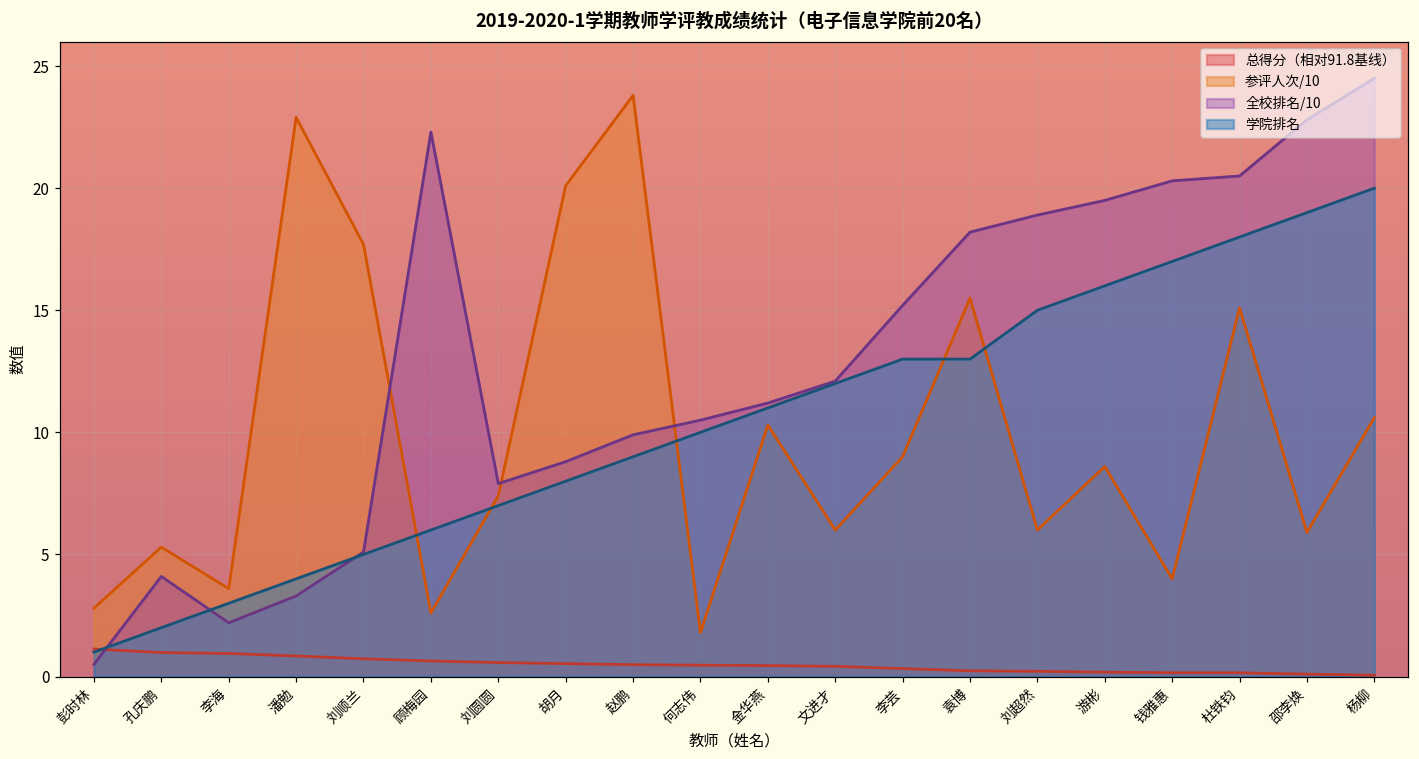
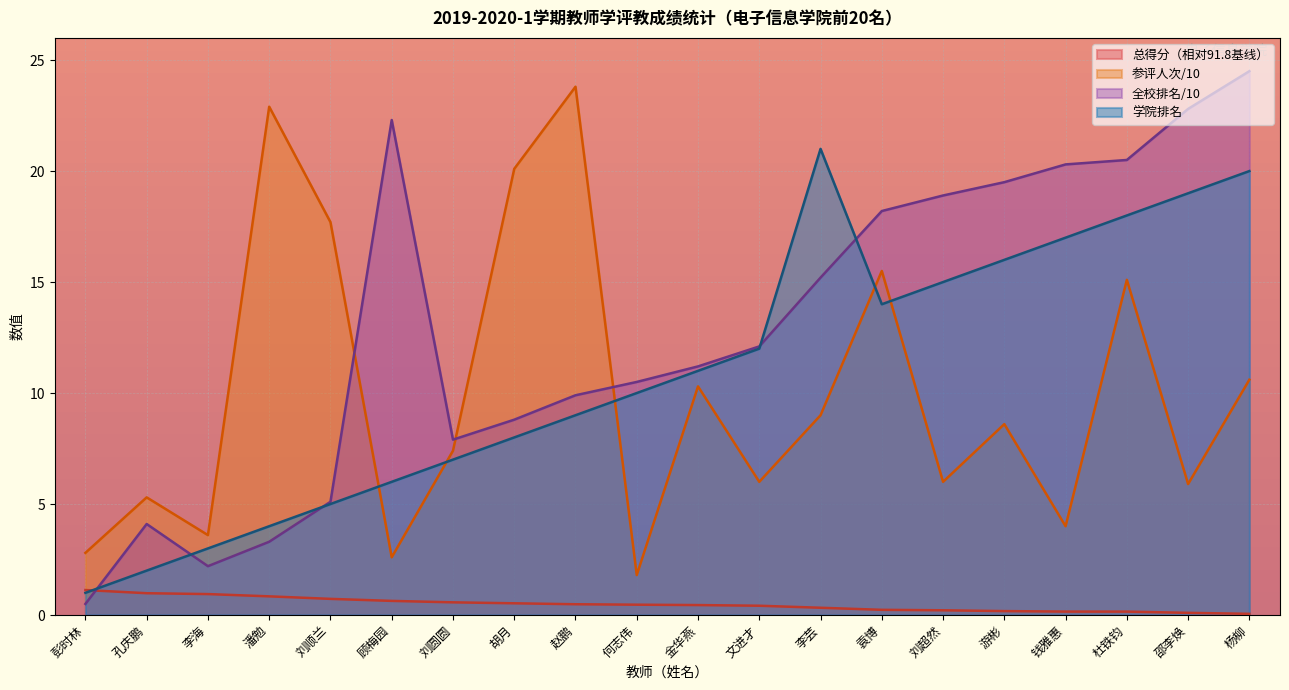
  {
    "全校排名/10": {
      "彭时林": 0.5,
      "孔庆鹏": 4,
      "李海": 2.2,
      "潘勉": 3.3,
      "顾梅园": 22.3,
      "刘圆圆": 8,
      "胡月": 8.8,
      "赵鹏": 10,
      "何志伟": 10.5,
      "金华燕": 11.2,
      "李芸": 15.2,
      "袁博": 18.2,
      "刘超然": 19,
      "游彬": 19.5,
      "钱雅惠": 20.3,
      "杜铁钧": 20.5
    },
    "学院排名": {
      "彭时林": 1,
      "孔庆鹏": 2,
      "李海": 3,
      "潘勉": 4,
      "顾梅园": 6,
      "刘圆圆": 7,
      "胡月": 8,
      "赵鹏": 9,
      "何志伟": 10,
      "金华燕": 11,
-     "李芸": 13,
-     "袁博": 13,
+     "李芸": 21,
+     "袁博": 14,
      "刘超然": 15,
      "游彬": 16,
      "钱雅惠": 17,
      "杜铁钧": 18,
      "邵李焕": 19,
      "杨柳": 20
    }
  }
